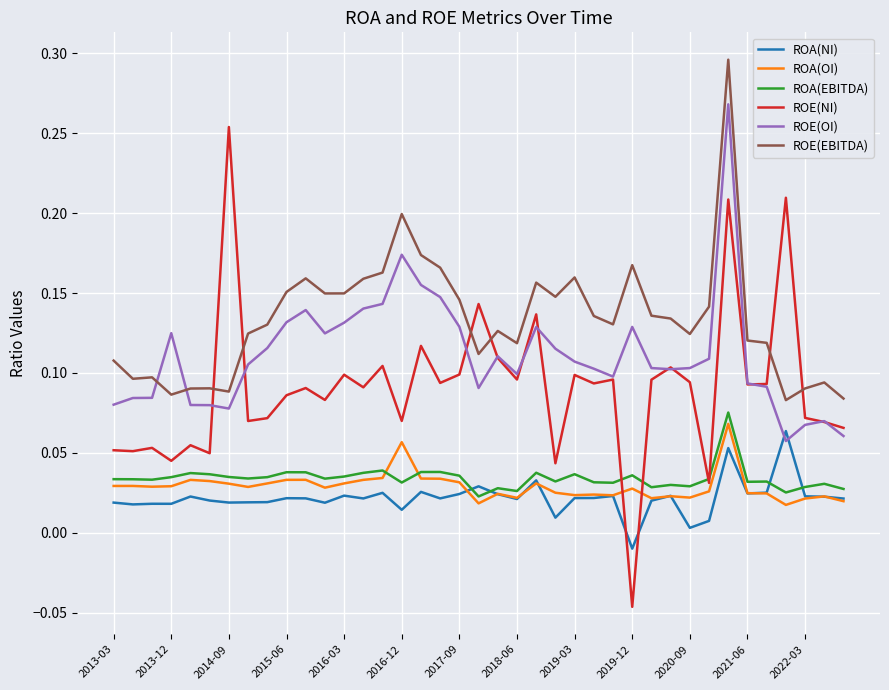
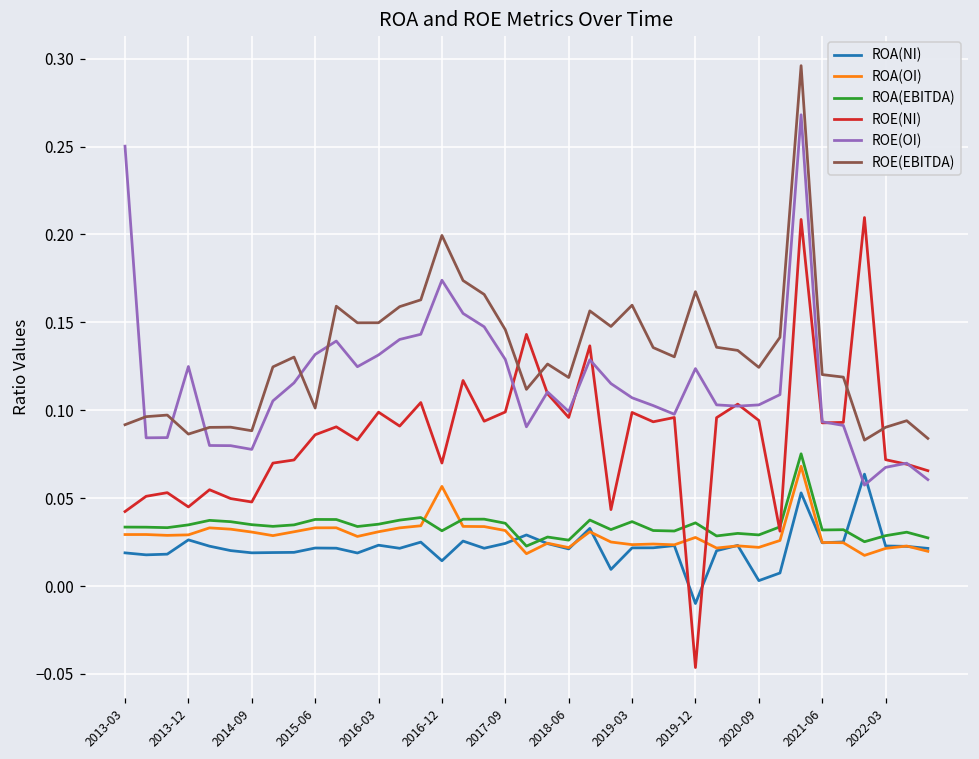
  {
    "ROA(NI)": {
      "2013-03": 0.019,
-     "2013-12": 0.018,
+     "2013-12": 0.026,
      "2014-09": 0.019,
      "2015-06": 0.022,
      "2016-03": 0.023,
      "2016-12": 0.014,
      "2017-09": 0.024,
      "2019-03": 0.022,
      "2019-12": -0.010,
      "2020-09": 0.003
    },
    "ROA(OI)": {
      "2013-03": 0.029,
      "2013-12": 0.029,
      "2014-09": 0.031,
      "2015-06": 0.033,
      "2016-03": 0.031,
      "2016-12": 0.057,
      "2017-09": 0.032,
      "2019-03": 0.024,
      "2019-12": 0.028,
      "2020-09": 0.022
    },
    "ROA(EBITDA)": {
      "2013-03": 0.034,
      "2013-12": 0.035,
      "2014-09": 0.035,
      "2015-06": 0.038,
      "2016-03": 0.035,
      "2016-12": 0.031,
      "2017-09": 0.036,
      "2018-06": 0.026,
      "2019-03": 0.037,
      "2019-12": 0.036,
      "2020-09": 0.029,
      "2021-06": 0.032,
      "2022-03": 0.029
    },
    "ROE(NI)": {
-     "2013-03": 0.052,
+     "2013-03": 0.042,
      "2013-12": 0.045,
-     "2014-09": 0.254,
+     "2014-09": 0.048,
      "2015-06": 0.086,
      "2016-03": 0.099,
      "2016-12": 0.070,
      "2017-09": 0.099,
      "2018-06": 0.096,
      "2019-03": 0.099,
      "2019-12": -0.046,
      "2020-09": 0.094,
      "2022-03": 0.072
    },
    "ROE(OI)": {
-     "2013-03": 0.080,
+     "2013-03": 0.250,
      "2013-12": 0.125,
      "2014-09": 0.078,
      "2015-06": 0.132,
      "2016-03": 0.131,
      "2016-12": 0.174,
      "2017-09": 0.129,
      "2018-06": 0.099,
      "2019-03": 0.107,
-     "2019-12": 0.129,
+     "2019-12": 0.124,
      "2020-09": 0.103,
      "2022-03": 0.068
    },
    "ROE(EBITDA)": {
-     "2013-03": 0.108,
+     "2013-03": 0.092,
      "2013-12": 0.086,
      "2014-09": 0.088,
-     "2015-06": 0.151,
+     "2015-06": 0.101,
      "2016-03": 0.150,
      "2016-12": 0.199,
      "2017-09": 0.146,
      "2018-06": 0.119,
      "2019-03": 0.160,
      "2019-12": 0.167,
      "2020-09": 0.124,
      "2021-06": 0.120,
      "2022-03": 0.090
    }
  }
